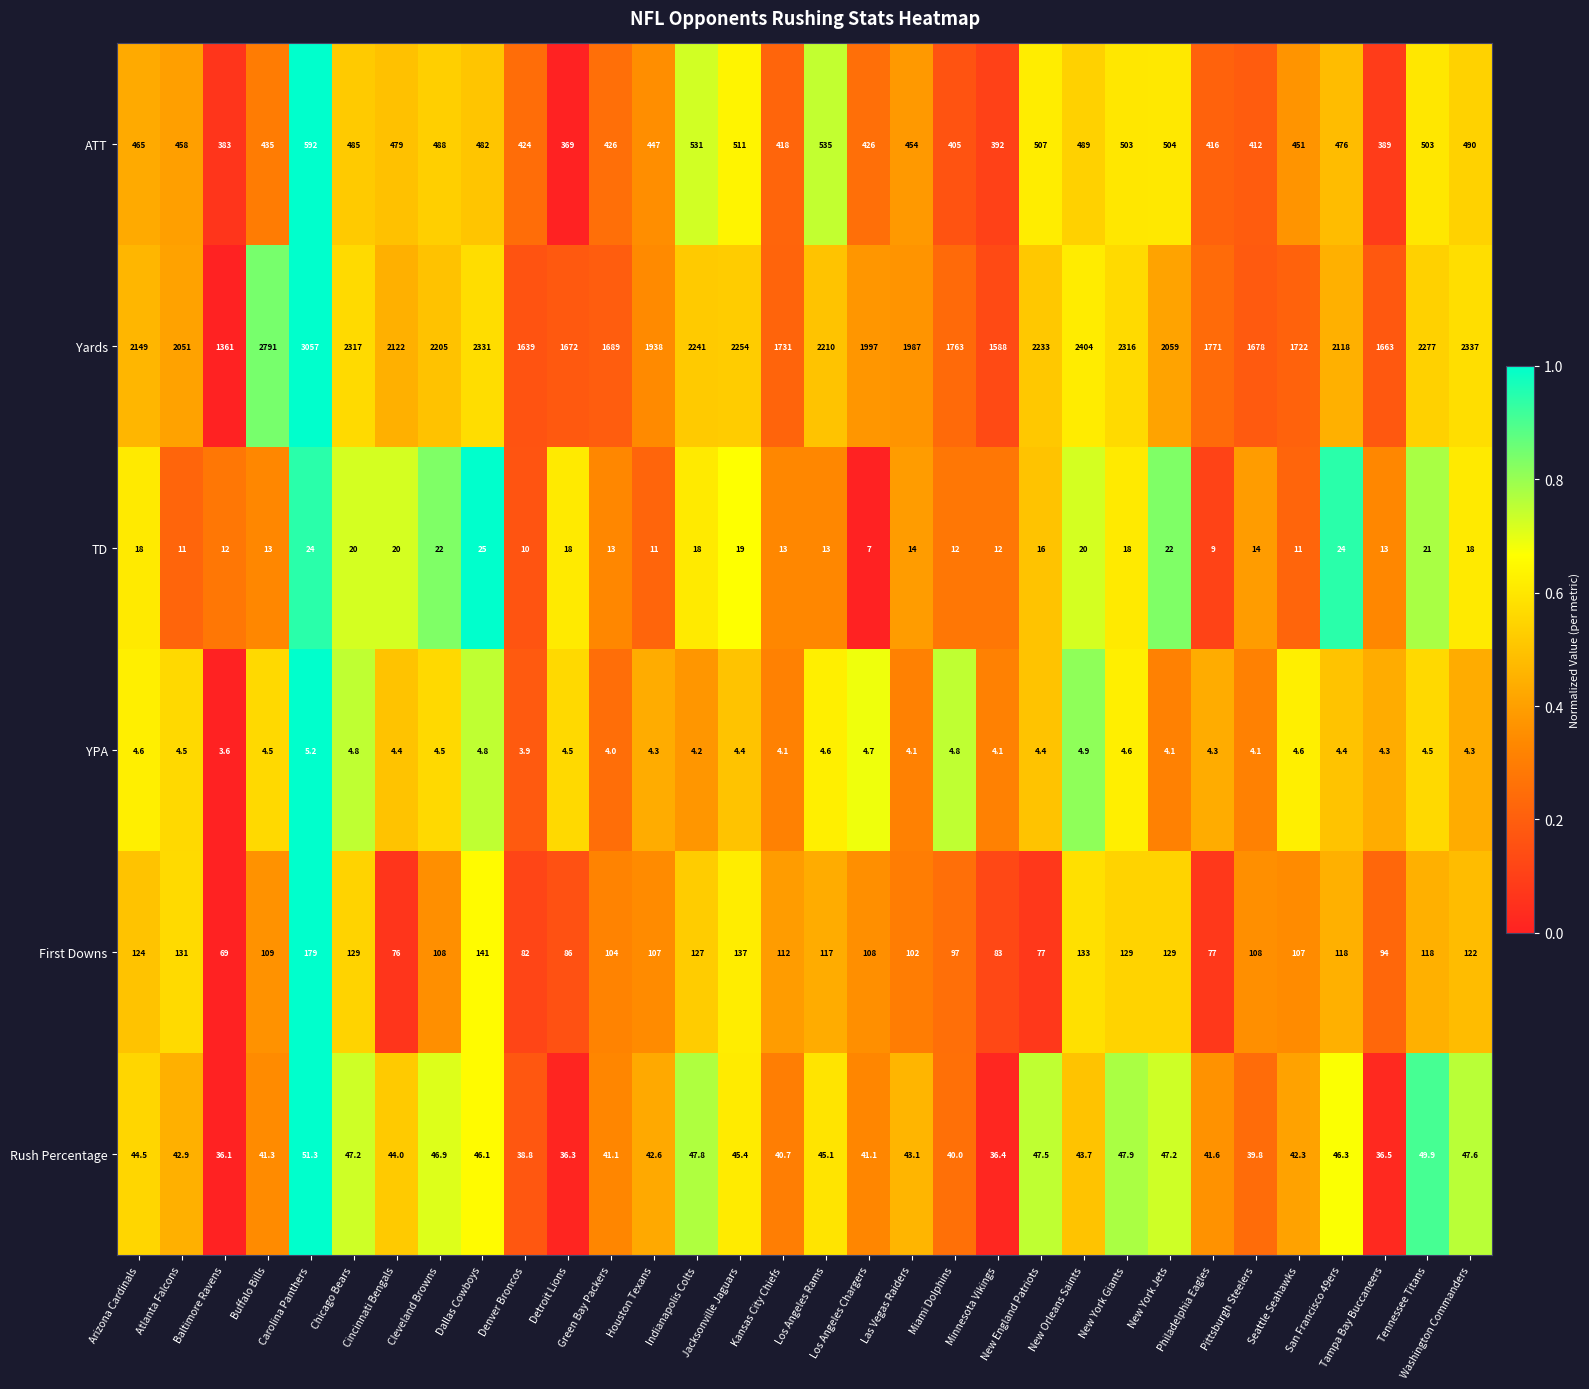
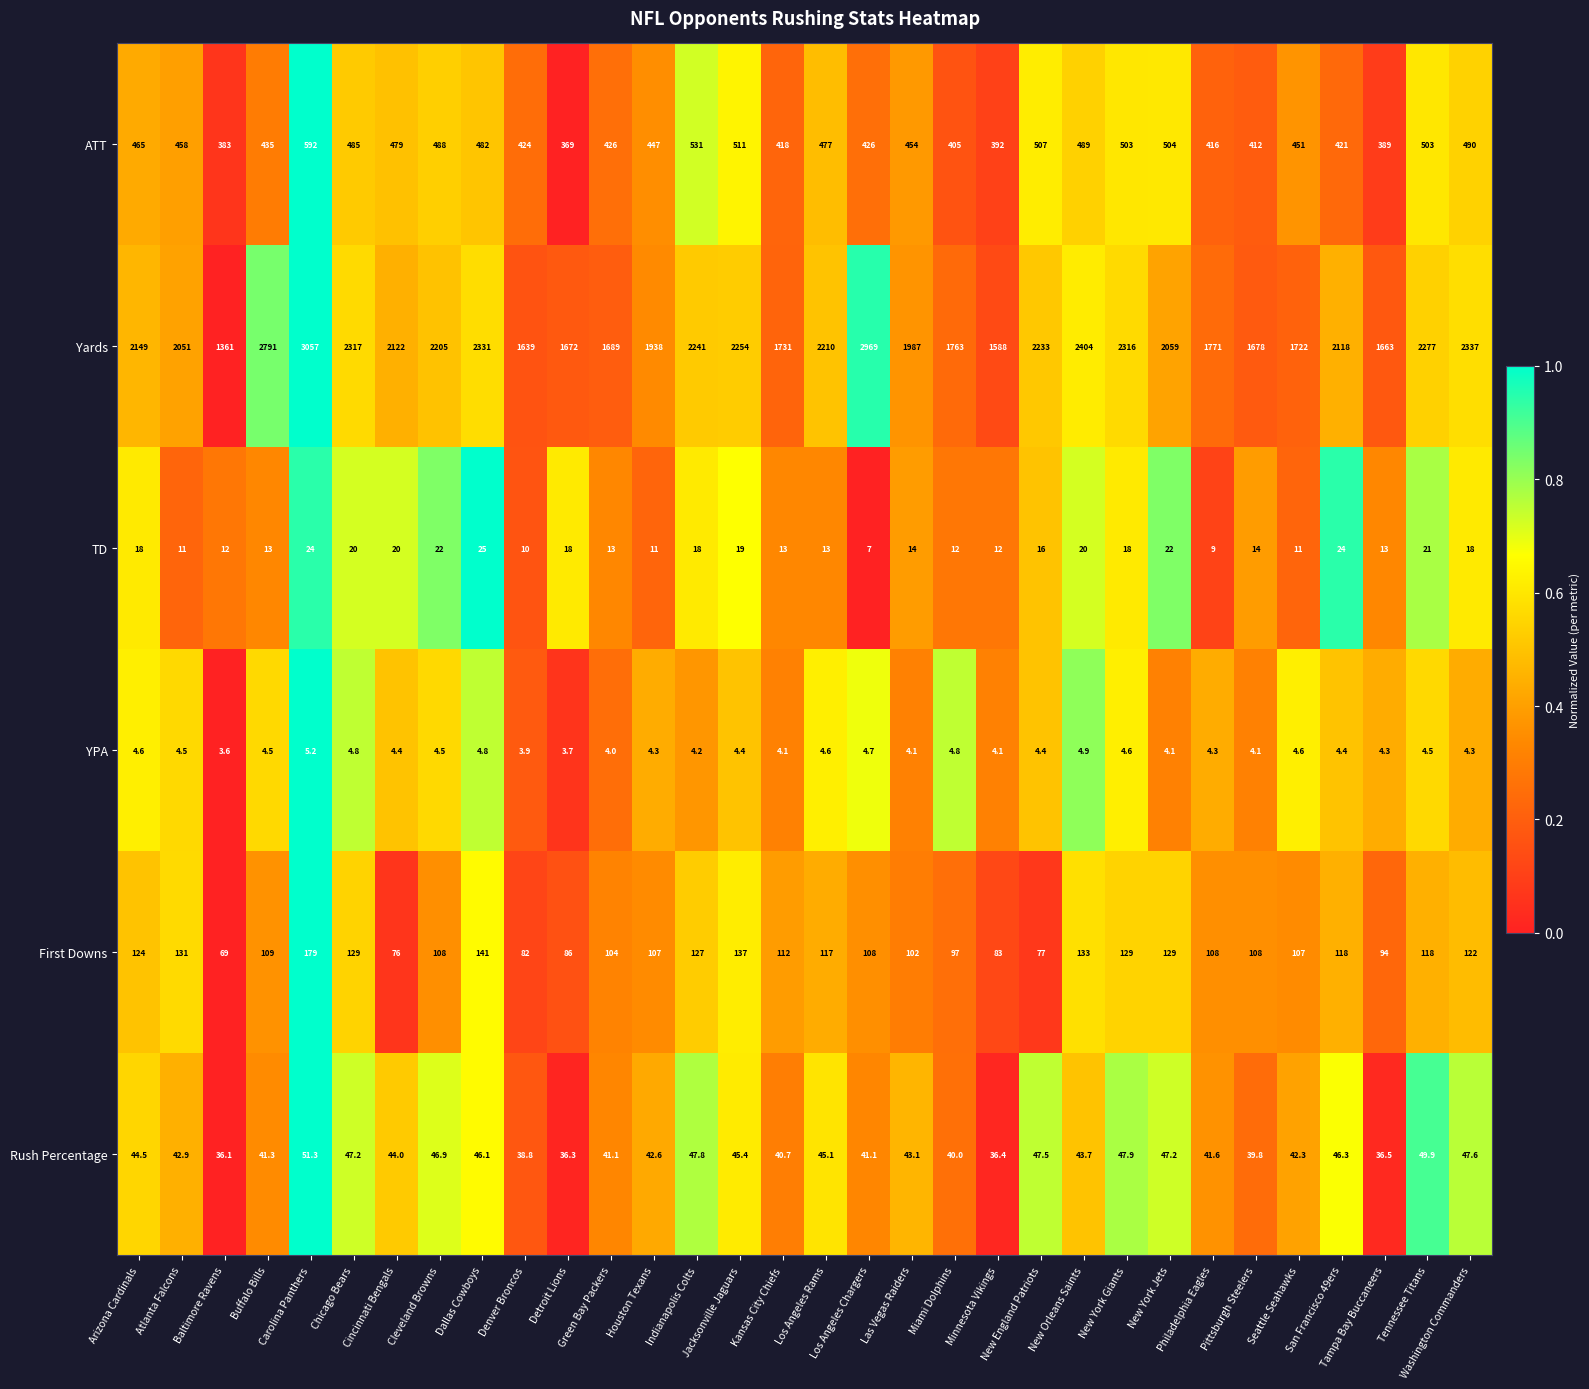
  {
    "ATT": {
      "Arizona Cardinals": 465,
      "Atlanta Falcons": 458,
      "Baltimore Ravens": 383,
      "Buffalo Bills": 435,
      "Carolina Panthers": 592,
      "Chicago Bears": 485,
      "Cincinnati Bengals": 479,
      "Cleveland Browns": 488,
      "Dallas Cowboys": 482,
      "Denver Broncos": 424,
      "Detroit Lions": 369,
      "Green Bay Packers": 426,
      "Houston Texans": 447,
      "Indianapolis Colts": 531,
      "Jacksonville Jaguars": 511,
      "Kansas City Chiefs": 418,
-     "Los Angeles Rams": 535,
+     "Los Angeles Rams": 477,
      "Los Angeles Chargers": 426,
      "Las Vegas Raiders": 454,
      "Miami Dolphins": 405,
      "Minnesota Vikings": 392,
      "New England Patriots": 507,
      "New Orleans Saints": 489,
      "New York Giants": 503,
      "New York Jets": 504,
      "Philadelphia Eagles": 416,
      "Pittsburgh Steelers": 412,
      "Seattle Seahawks": 451,
-     "San Francisco 49ers": 476,
+     "San Francisco 49ers": 421,
      "Tampa Bay Buccaneers": 389,
      "Tennessee Titans": 503,
      "Washington Commanders": 490
    },
    "Yards": {
      "Arizona Cardinals": 2149,
      "Atlanta Falcons": 2051,
      "Baltimore Ravens": 1361,
      "Buffalo Bills": 2791,
      "Carolina Panthers": 3057,
      "Chicago Bears": 2317,
      "Cincinnati Bengals": 2122,
      "Cleveland Browns": 2205,
      "Dallas Cowboys": 2331,
      "Denver Broncos": 1639,
      "Detroit Lions": 1672,
      "Green Bay Packers": 1689,
      "Houston Texans": 1938,
      "Indianapolis Colts": 2241,
      "Jacksonville Jaguars": 2254,
      "Kansas City Chiefs": 1731,
      "Los Angeles Rams": 2210,
-     "Los Angeles Chargers": 1997,
+     "Los Angeles Chargers": 2969,
      "Las Vegas Raiders": 1987,
      "Miami Dolphins": 1763,
      "Minnesota Vikings": 1588,
      "New England Patriots": 2233,
      "New Orleans Saints": 2404,
      "New York Giants": 2316,
      "New York Jets": 2059,
      "Philadelphia Eagles": 1771,
      "Pittsburgh Steelers": 1678,
      "Seattle Seahawks": 1722,
      "San Francisco 49ers": 2118,
      "Tampa Bay Buccaneers": 1663,
      "Tennessee Titans": 2277,
      "Washington Commanders": 2337
    },
    "TD": {
      "Arizona Cardinals": 18,
      "Atlanta Falcons": 11,
      "Baltimore Ravens": 12,
      "Buffalo Bills": 13,
      "Carolina Panthers": 24,
      "Chicago Bears": 20,
      "Cincinnati Bengals": 20,
      "Cleveland Browns": 22,
      "Dallas Cowboys": 25,
      "Denver Broncos": 10,
      "Detroit Lions": 18,
      "Green Bay Packers": 13,
      "Houston Texans": 11,
      "Indianapolis Colts": 18,
      "Jacksonville Jaguars": 19,
      "Kansas City Chiefs": 13,
      "Los Angeles Rams": 13,
      "Los Angeles Chargers": 7,
      "Las Vegas Raiders": 14,
      "Miami Dolphins": 12,
      "Minnesota Vikings": 12,
      "New England Patriots": 16,
      "New Orleans Saints": 20,
      "New York Giants": 18,
      "New York Jets": 22,
      "Philadelphia Eagles": 9,
      "Pittsburgh Steelers": 14,
      "Seattle Seahawks": 11,
      "San Francisco 49ers": 24,
      "Tampa Bay Buccaneers": 13,
      "Tennessee Titans": 21,
      "Washington Commanders": 18
    },
    "YPA": {
      "Arizona Cardinals": 4.6,
      "Atlanta Falcons": 4.5,
      "Baltimore Ravens": 3.6,
      "Buffalo Bills": 4.5,
      "Carolina Panthers": 5.2,
      "Chicago Bears": 4.8,
      "Cincinnati Bengals": 4.4,
      "Cleveland Browns": 4.5,
      "Dallas Cowboys": 4.8,
      "Denver Broncos": 3.9,
-     "Detroit Lions": 4.5,
+     "Detroit Lions": 3.7,
      "Green Bay Packers": 4.0,
      "Houston Texans": 4.3,
      "Indianapolis Colts": 4.2,
      "Jacksonville Jaguars": 4.4,
      "Kansas City Chiefs": 4.1,
      "Los Angeles Rams": 4.6,
      "Los Angeles Chargers": 4.7,
      "Las Vegas Raiders": 4.1,
      "Miami Dolphins": 4.8,
      "Minnesota Vikings": 4.1,
      "New England Patriots": 4.4,
      "New Orleans Saints": 4.9,
      "New York Giants": 4.6,
      "New York Jets": 4.1,
      "Philadelphia Eagles": 4.3,
      "Pittsburgh Steelers": 4.1,
      "Seattle Seahawks": 4.6,
      "San Francisco 49ers": 4.4,
      "Tampa Bay Buccaneers": 4.3,
      "Tennessee Titans": 4.5,
      "Washington Commanders": 4.3
    },
    "First Downs": {
      "Arizona Cardinals": 124,
      "Atlanta Falcons": 131,
      "Baltimore Ravens": 69,
      "Buffalo Bills": 109,
      "Carolina Panthers": 179,
      "Chicago Bears": 129,
      "Cincinnati Bengals": 76,
      "Cleveland Browns": 108,
      "Dallas Cowboys": 141,
      "Denver Broncos": 82,
      "Detroit Lions": 86,
      "Green Bay Packers": 104,
      "Houston Texans": 107,
      "Indianapolis Colts": 127,
      "Jacksonville Jaguars": 137,
      "Kansas City Chiefs": 112,
      "Los Angeles Rams": 117,
      "Los Angeles Chargers": 108,
      "Las Vegas Raiders": 102,
      "Miami Dolphins": 97,
      "Minnesota Vikings": 83,
      "New England Patriots": 77,
      "New Orleans Saints": 133,
      "New York Giants": 129,
      "New York Jets": 129,
-     "Philadelphia Eagles": 77,
+     "Philadelphia Eagles": 108,
      "Pittsburgh Steelers": 108,
      "Seattle Seahawks": 107,
      "San Francisco 49ers": 118,
      "Tampa Bay Buccaneers": 94,
      "Tennessee Titans": 118,
      "Washington Commanders": 122
    },
    "Rush Percentage": {
      "Arizona Cardinals": 44.5,
      "Atlanta Falcons": 42.9,
      "Baltimore Ravens": 36.1,
      "Buffalo Bills": 41.3,
      "Carolina Panthers": 51.3,
      "Chicago Bears": 47.2,
      "Cincinnati Bengals": 44.0,
      "Cleveland Browns": 46.9,
      "Dallas Cowboys": 46.1,
      "Denver Broncos": 38.8,
      "Detroit Lions": 36.3,
      "Green Bay Packers": 41.1,
      "Houston Texans": 42.6,
      "Indianapolis Colts": 47.8,
      "Jacksonville Jaguars": 45.4,
      "Kansas City Chiefs": 40.7,
      "Los Angeles Rams": 45.1,
      "Los Angeles Chargers": 41.1,
      "Las Vegas Raiders": 43.1,
      "Miami Dolphins": 40.0,
      "Minnesota Vikings": 36.4,
      "New England Patriots": 47.5,
      "New Orleans Saints": 43.7,
      "New York Giants": 47.9,
      "New York Jets": 47.2,
      "Philadelphia Eagles": 41.6,
      "Pittsburgh Steelers": 39.8,
      "Seattle Seahawks": 42.3,
      "San Francisco 49ers": 46.3,
      "Tampa Bay Buccaneers": 36.5,
      "Tennessee Titans": 49.9,
      "Washington Commanders": 47.6
    }
  }
